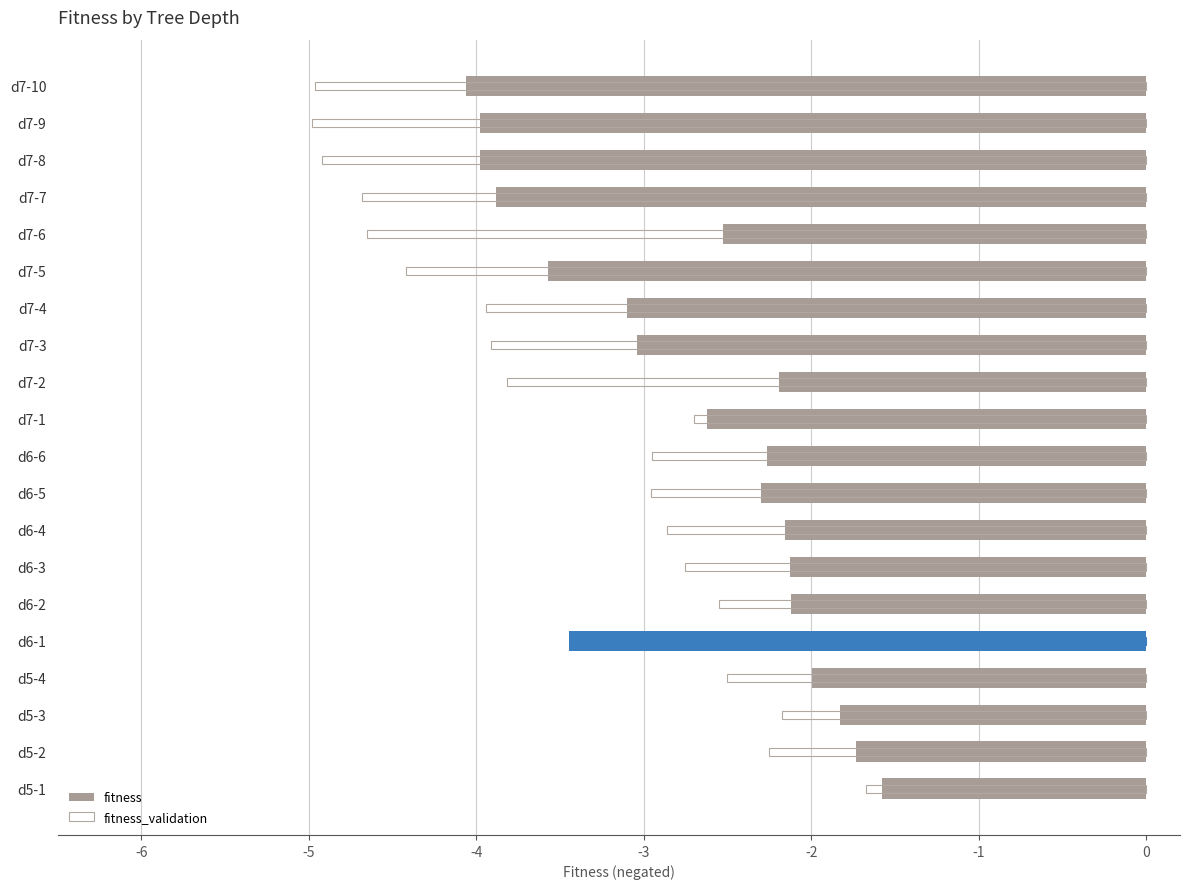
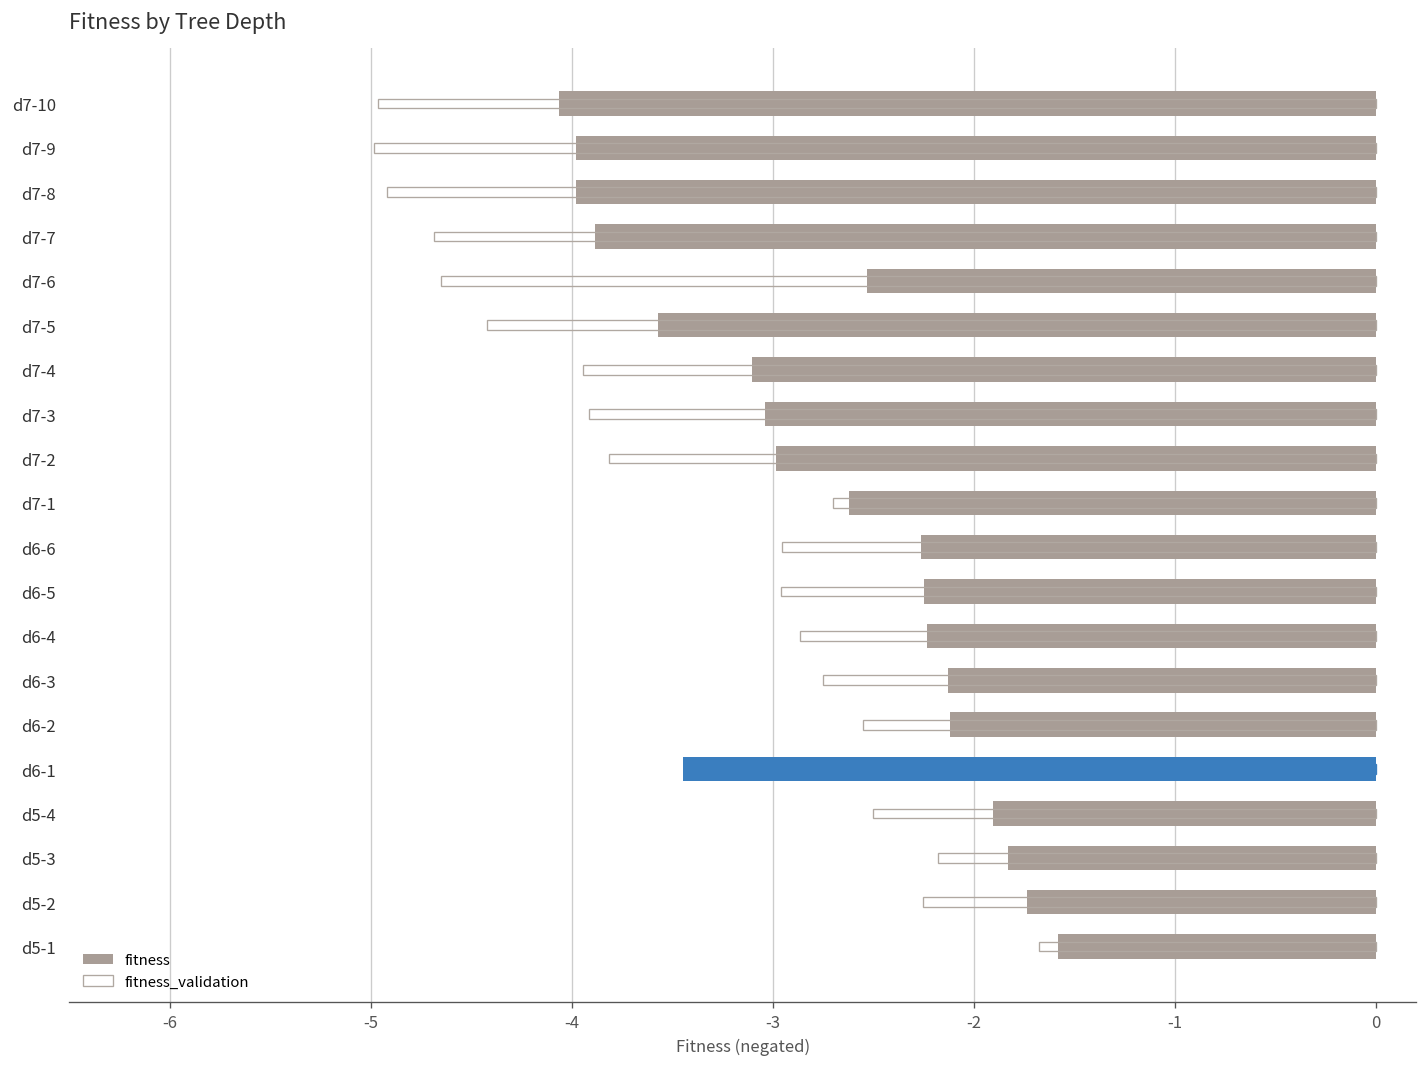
  {
    "fitness": {
-     "d7-2": -2.19,
-     "d6-5": -2.30,
-     "d6-4": -2.16,
+     "d7-2": -2.98,
+     "d6-5": -2.25,
+     "d6-4": -2.23,
      "d6-1": -3.45,
-     "d5-4": -2.00
+     "d5-4": -1.90
    }
  }
